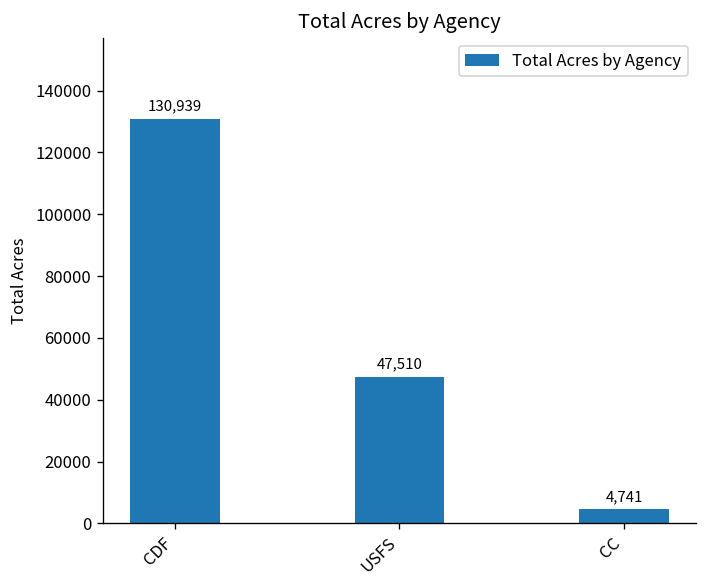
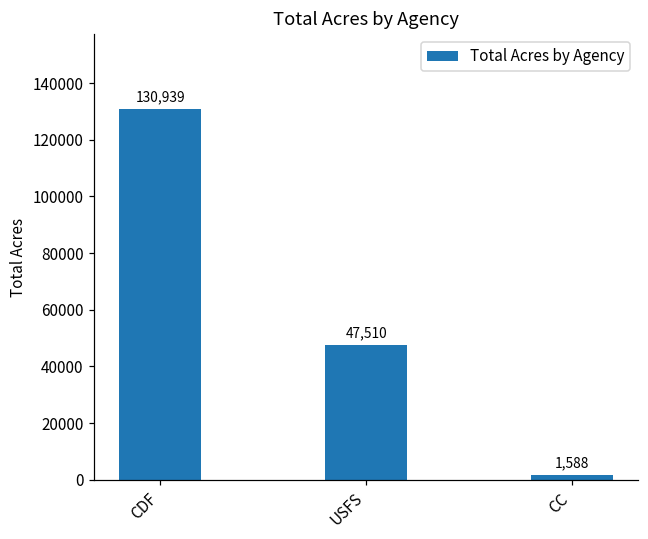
  {
    "CDF": "130,939",
    "USFS": "47,510",
-   "CC": "4,741"
+   "CC": "1,588"
  }
